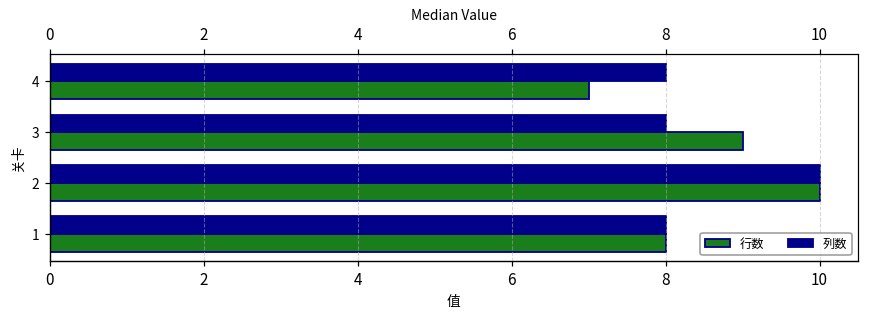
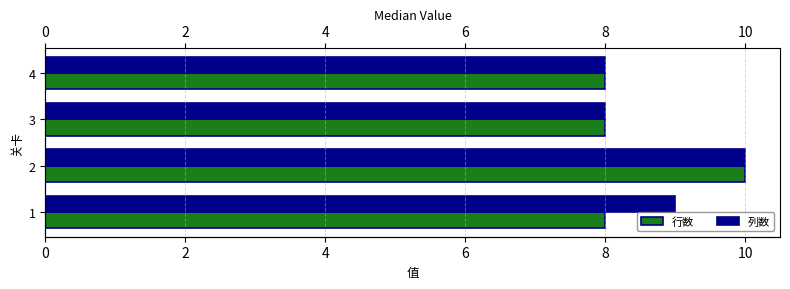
  {
    "行数": {
-     "4": 7,
-     "3": 9,
+     "4": 8,
+     "3": 8,
      "2": 10,
      "1": 8
    },
    "列数": {
      "4": 8,
      "3": 8,
      "2": 10,
-     "1": 8
+     "1": 9
    }
  }
